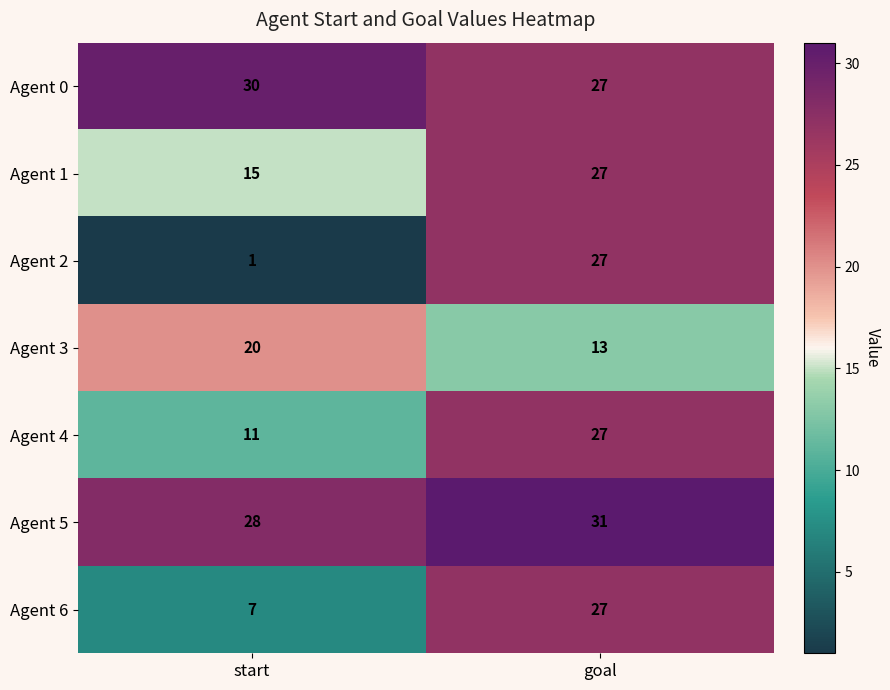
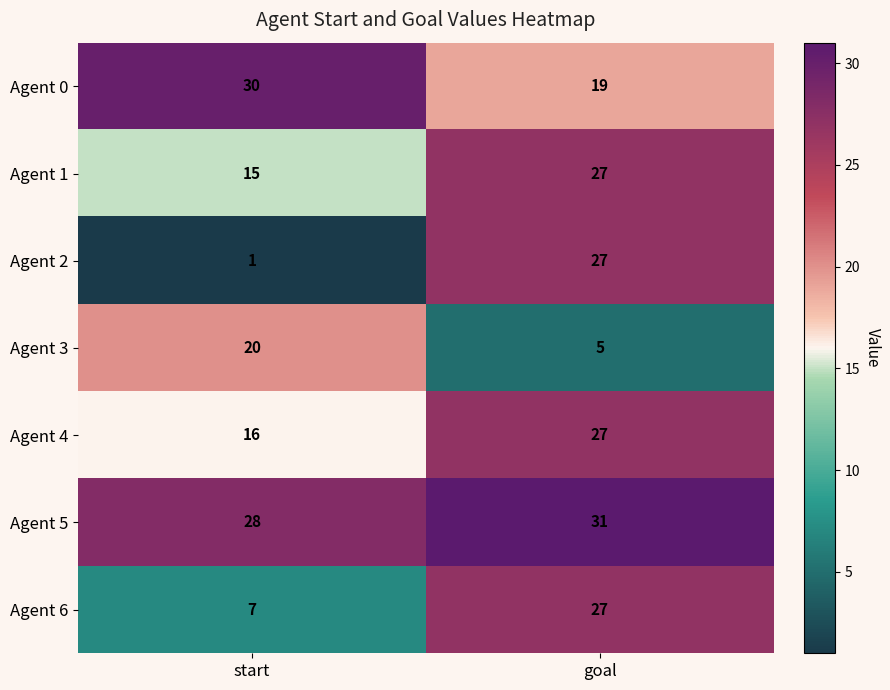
  {
    "Agent 0": {
      "start": 30,
-     "goal": 27
+     "goal": 19
    },
    "Agent 1": {
      "start": 15,
      "goal": 27
    },
    "Agent 2": {
      "start": 1,
      "goal": 27
    },
    "Agent 3": {
      "start": 20,
-     "goal": 13
+     "goal": 5
    },
    "Agent 4": {
-     "start": 11,
+     "start": 16,
      "goal": 27
    },
    "Agent 5": {
      "start": 28,
      "goal": 31
    },
    "Agent 6": {
      "start": 7,
      "goal": 27
    }
  }
